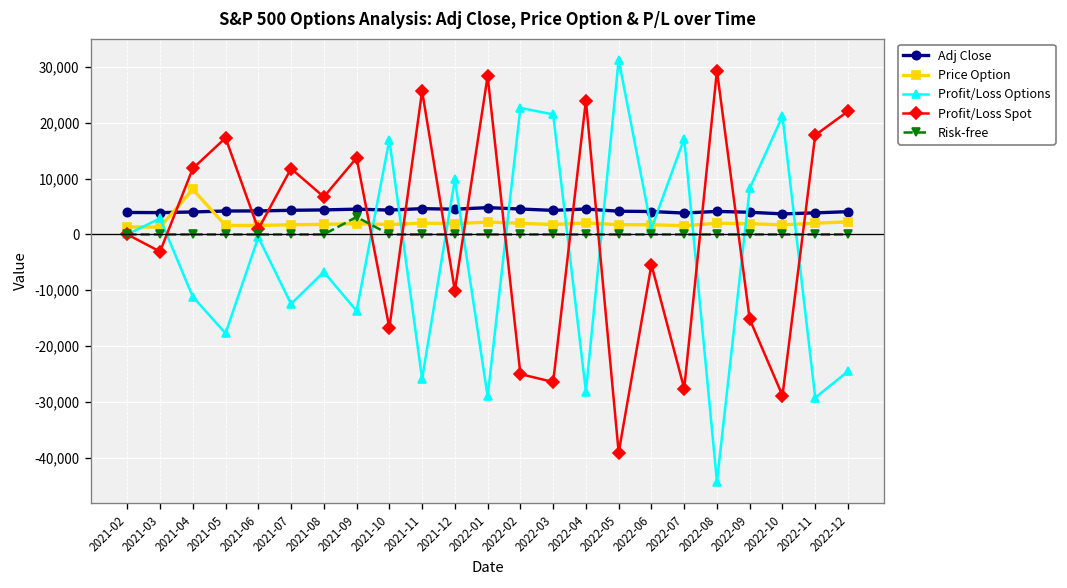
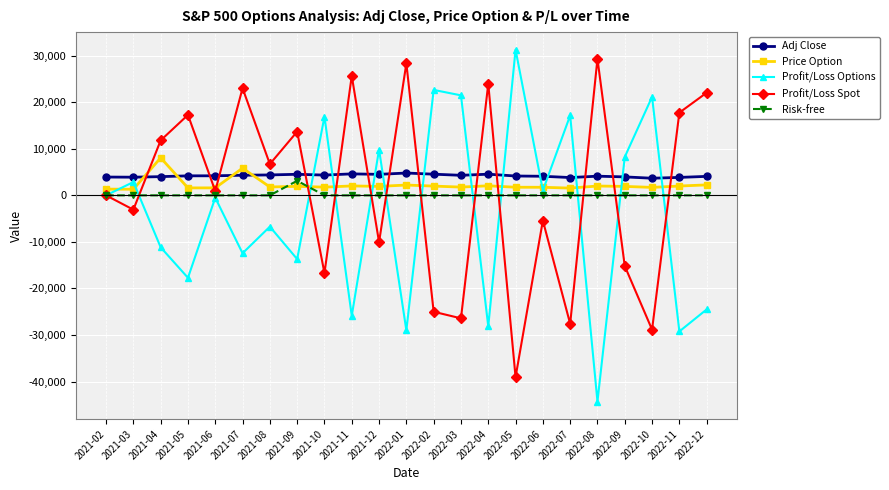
  {
    "Adj Close": {
      "2021-02": "4,000",
      "2021-03": "4,000",
      "2021-04": "4,000",
      "2021-05": "4,000",
      "2021-06": "4,000",
      "2021-07": "4,000",
      "2021-08": "4,000",
      "2021-09": "5,000",
      "2021-10": "4,000",
      "2021-11": "5,000",
      "2021-12": "5,000",
      "2022-01": "5,000",
      "2022-02": "5,000",
      "2022-03": "4,000",
      "2022-04": "5,000",
      "2022-05": "4,000",
      "2022-06": "4,000",
      "2022-07": "4,000",
      "2022-08": "4,000",
      "2022-09": "4,000",
      "2022-10": "4,000",
      "2022-11": "4,000",
      "2022-12": "4,000"
    },
    "Price Option": {
      "2021-02": "1,000",
      "2021-03": "1,000",
      "2021-04": "8,000",
      "2021-05": "2,000",
      "2021-06": "2,000",
-     "2021-07": "2,000",
+     "2021-07": "6,000",
      "2021-08": "2,000",
      "2021-09": "2,000",
      "2021-10": "2,000",
      "2021-11": "2,000",
      "2021-12": "2,000",
      "2022-01": "2,000",
      "2022-02": "2,000",
      "2022-03": "2,000",
      "2022-04": "2,000",
      "2022-05": "2,000",
      "2022-06": "2,000",
      "2022-07": "2,000",
      "2022-08": "2,000",
      "2022-09": "2,000",
      "2022-10": "2,000",
      "2022-11": "2,000",
      "2022-12": "2,000"
    },
    "Profit/Loss Options": {
      "2021-03": "3,000",
      "2021-04": "-11,000",
      "2021-05": "-18,000",
      "2021-07": "-12,000",
      "2021-08": "-7,000",
      "2021-09": "-14,000",
      "2021-10": "17,000",
      "2021-11": "-26,000",
      "2021-12": "10,000",
      "2022-01": "-29,000",
      "2022-02": "23,000",
      "2022-03": "21,000",
      "2022-04": "-28,000",
      "2022-05": "31,000",
      "2022-06": "1,000",
      "2022-07": "17,000",
      "2022-08": "-44,000",
      "2022-09": "8,000",
      "2022-10": "21,000",
      "2022-11": "-29,000",
      "2022-12": "-25,000"
    },
    "Profit/Loss Spot": {
      "2021-03": "-3,000",
      "2021-04": "12,000",
      "2021-05": "17,000",
      "2021-06": "1,000",
-     "2021-07": "12,000",
+     "2021-07": "23,000",
      "2021-08": "7,000",
      "2021-09": "14,000",
      "2021-10": "-17,000",
      "2021-11": "26,000",
      "2021-12": "-10,000",
      "2022-01": "28,000",
      "2022-02": "-25,000",
      "2022-03": "-26,000",
      "2022-04": "24,000",
      "2022-05": "-39,000",
      "2022-06": "-5,000",
      "2022-07": "-28,000",
      "2022-08": "29,000",
      "2022-09": "-15,000",
      "2022-10": "-29,000",
      "2022-11": "18,000",
      "2022-12": "22,000"
    },
    "Risk-free": {
      "2021-03": "0",
      "2021-04": "0",
      "2021-05": "0",
      "2021-07": "0",
      "2021-08": "0",
      "2021-09": "3,000",
      "2021-10": "0",
      "2021-11": "0",
      "2021-12": "0",
      "2022-01": "0",
      "2022-02": "0",
      "2022-03": "0",
      "2022-04": "0",
      "2022-05": "0",
      "2022-06": "0",
      "2022-07": "0",
      "2022-08": "0",
      "2022-09": "0",
      "2022-10": "0",
      "2022-11": "0",
      "2022-12": "0"
    }
  }
